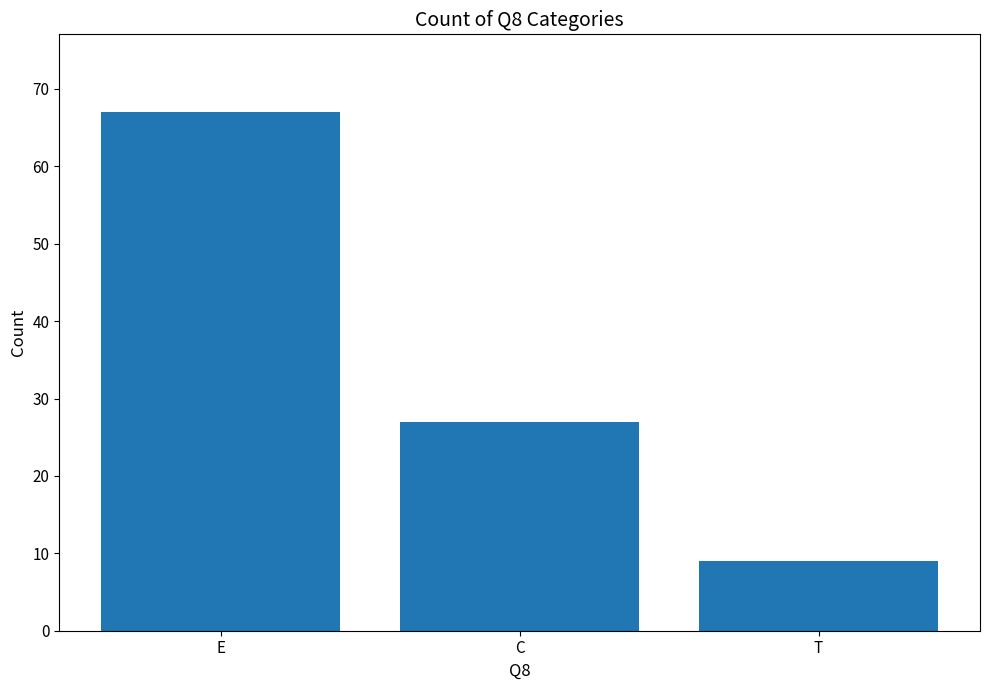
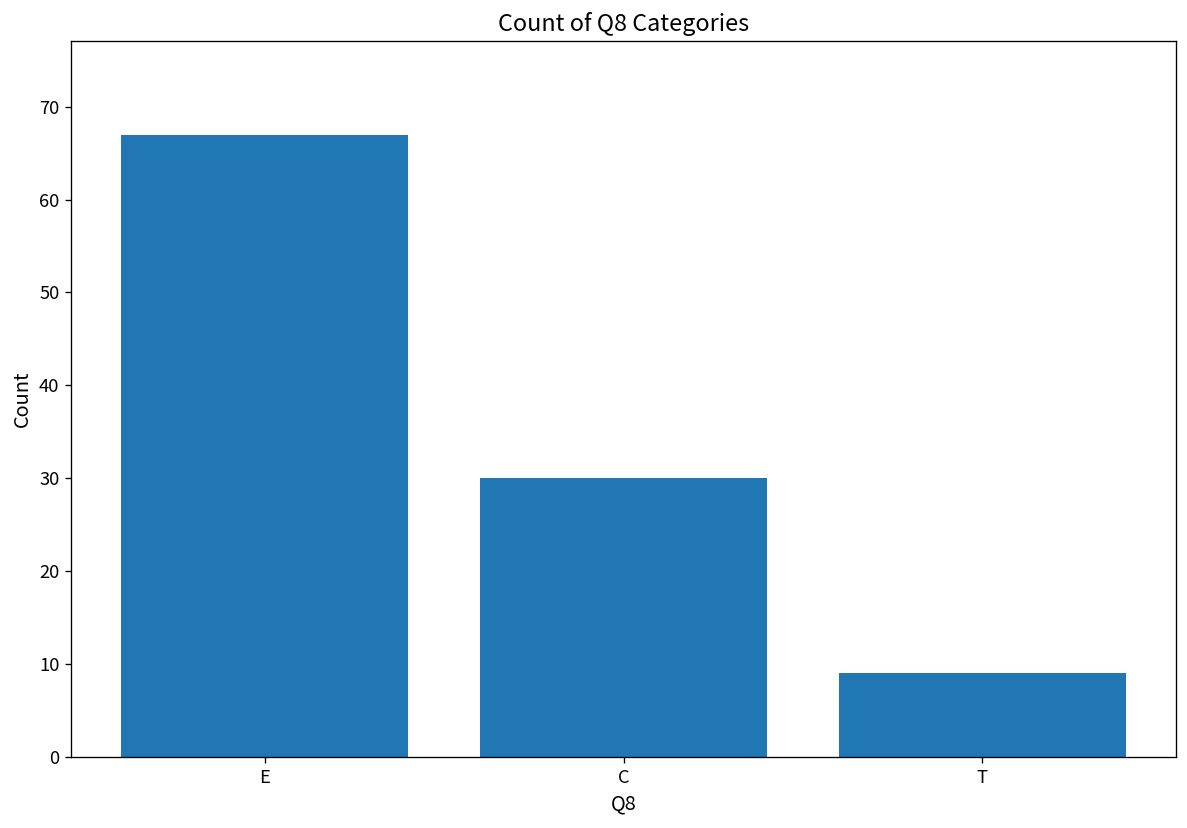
  {
    "E": 67,
-   "C": 27,
+   "C": 30,
    "T": 9
  }
